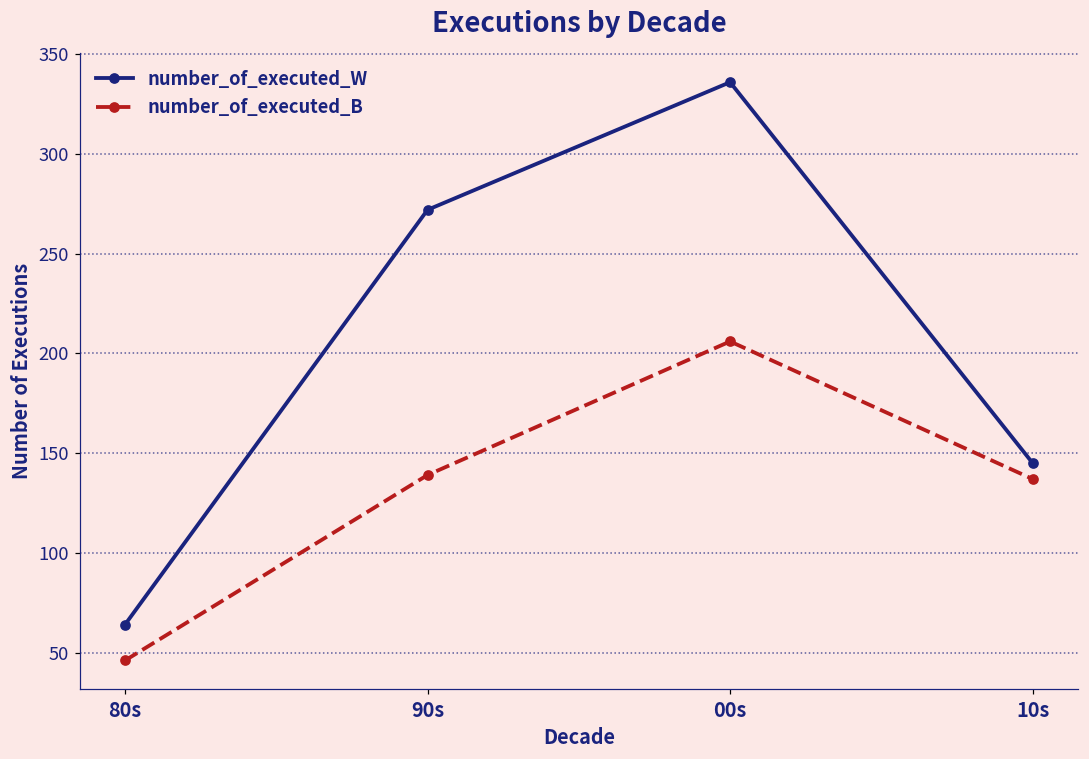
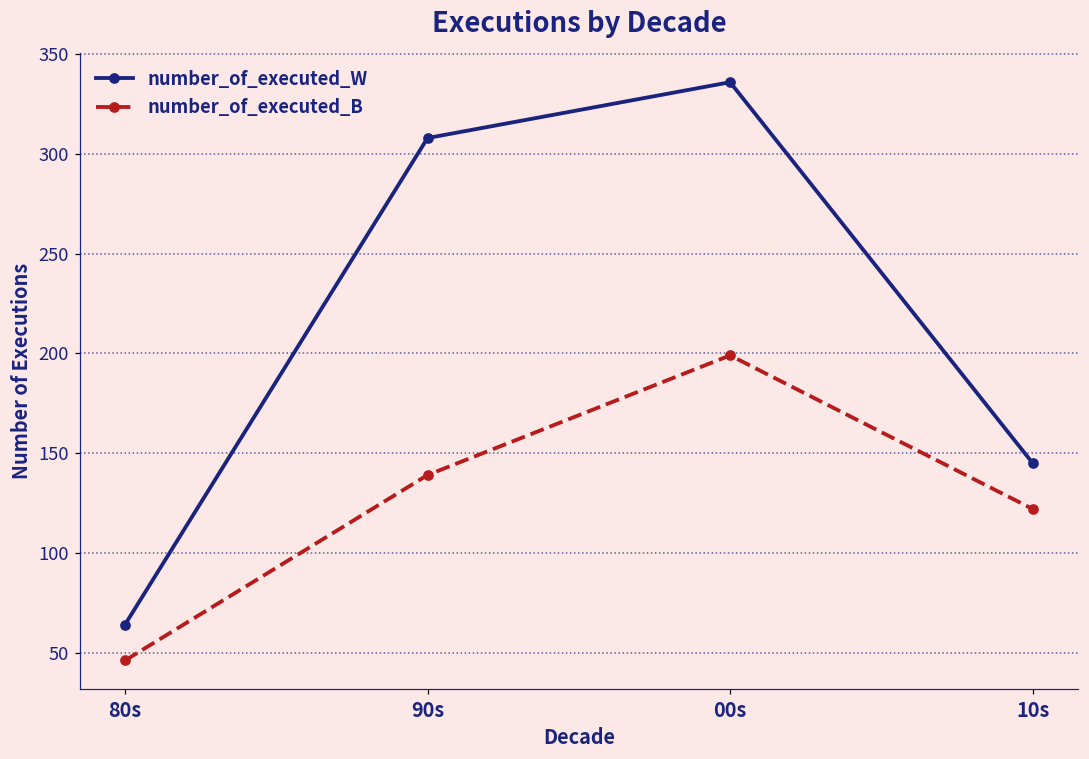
  {
    "number_of_executed_W": {
      "80s": 64,
-     "90s": 272,
+     "90s": 308,
      "00s": 336,
      "10s": 145
    },
    "number_of_executed_B": {
      "80s": 46,
      "90s": 139,
-     "00s": 206,
-     "10s": 137
+     "00s": 199,
+     "10s": 122
    }
  }
